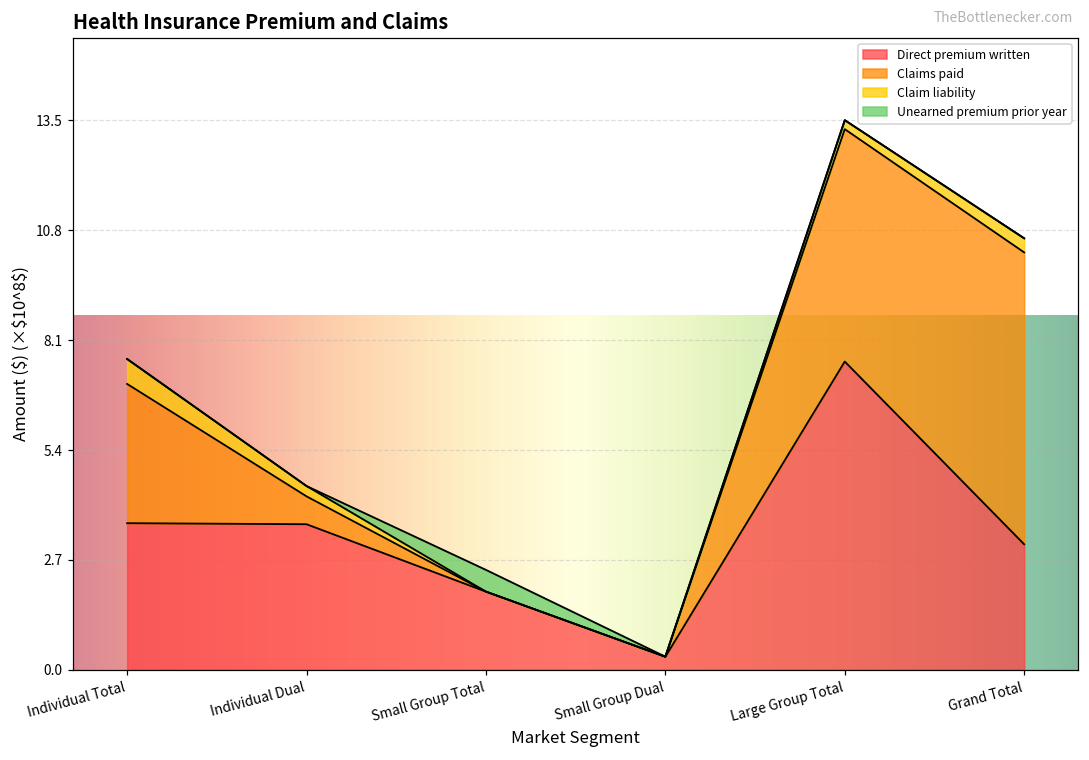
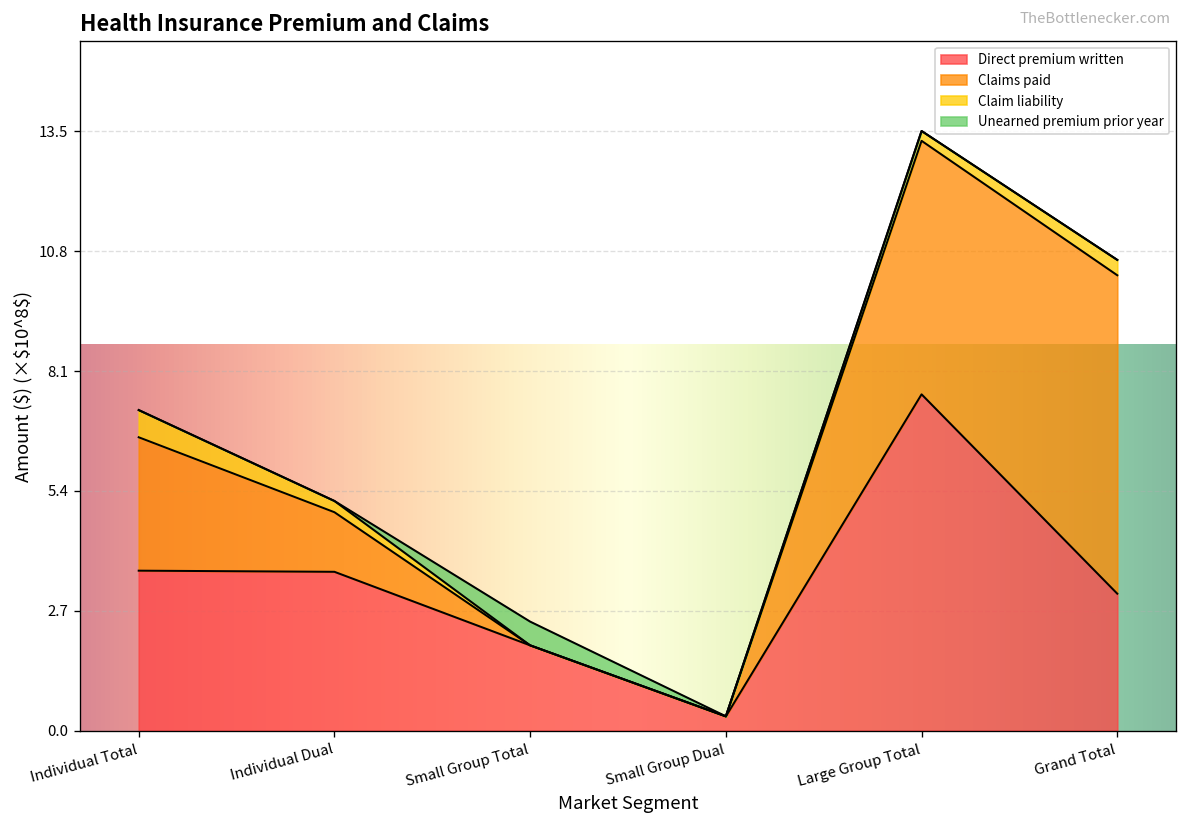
  {
    "Direct premium written": {
      "Individual Total": 3.6,
      "Individual Dual": 3.6,
      "Large Group Total": 7.6,
      "Grand Total": 3.1
    },
    "Claims paid": {
-     "Individual Total": 3.4,
-     "Individual Dual": 0.7,
+     "Individual Total": 3.0,
+     "Individual Dual": 1.3,
      "Large Group Total": 5.7,
      "Grand Total": 7.2
    },
    "Unearned premium prior year": {
      "Small Group Total": 0.5
    }
  }
